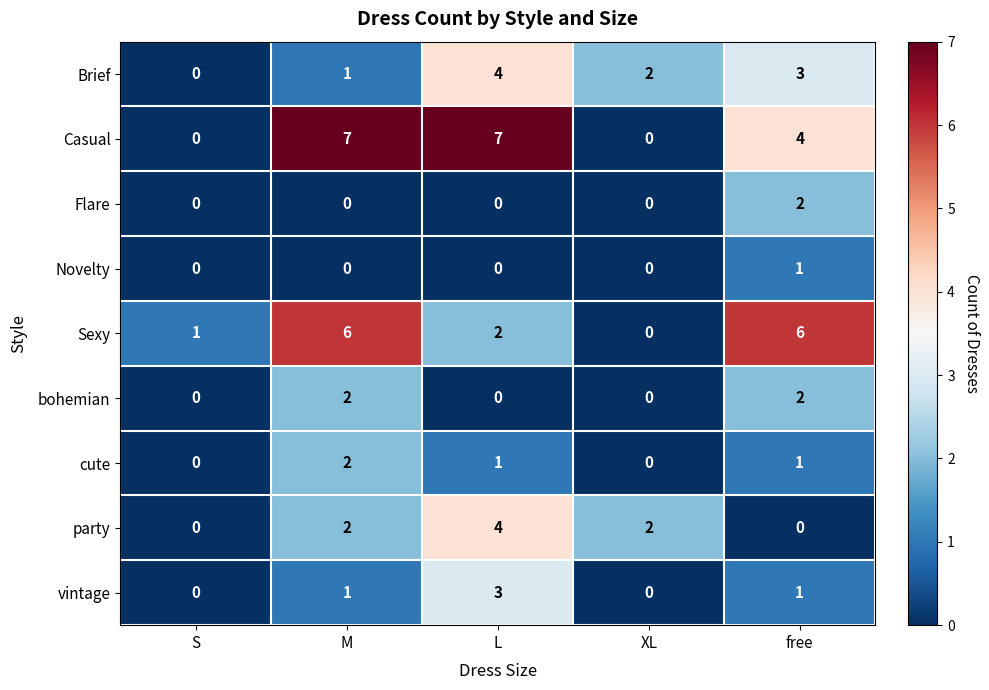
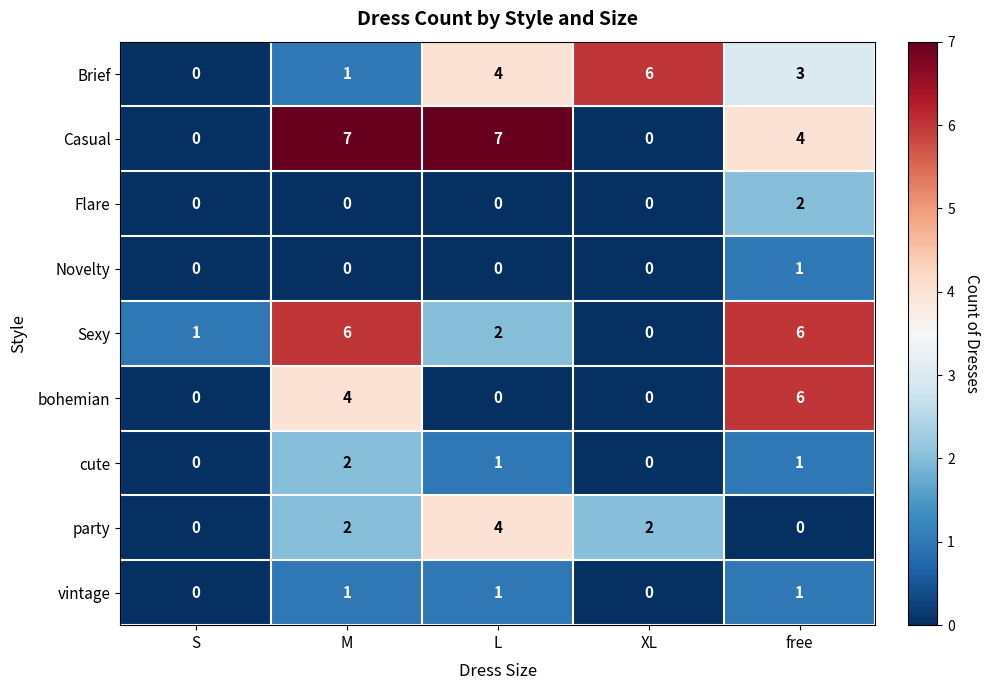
  {
    "Brief": {
      "S": 0,
      "M": 1,
      "L": 4,
-     "XL": 2,
+     "XL": 6,
      "free": 3
    },
    "Casual": {
      "S": 0,
      "M": 7,
      "L": 7,
      "XL": 0,
      "free": 4
    },
    "Flare": {
      "S": 0,
      "M": 0,
      "L": 0,
      "XL": 0,
      "free": 2
    },
    "Novelty": {
      "S": 0,
      "M": 0,
      "L": 0,
      "XL": 0,
      "free": 1
    },
    "Sexy": {
      "S": 1,
      "M": 6,
      "L": 2,
      "XL": 0,
      "free": 6
    },
    "bohemian": {
      "S": 0,
-     "M": 2,
+     "M": 4,
      "L": 0,
      "XL": 0,
-     "free": 2
+     "free": 6
    },
    "cute": {
      "S": 0,
      "M": 2,
      "L": 1,
      "XL": 0,
      "free": 1
    },
    "party": {
      "S": 0,
      "M": 2,
      "L": 4,
      "XL": 2,
      "free": 0
    },
    "vintage": {
      "S": 0,
      "M": 1,
-     "L": 3,
+     "L": 1,
      "XL": 0,
      "free": 1
    }
  }
